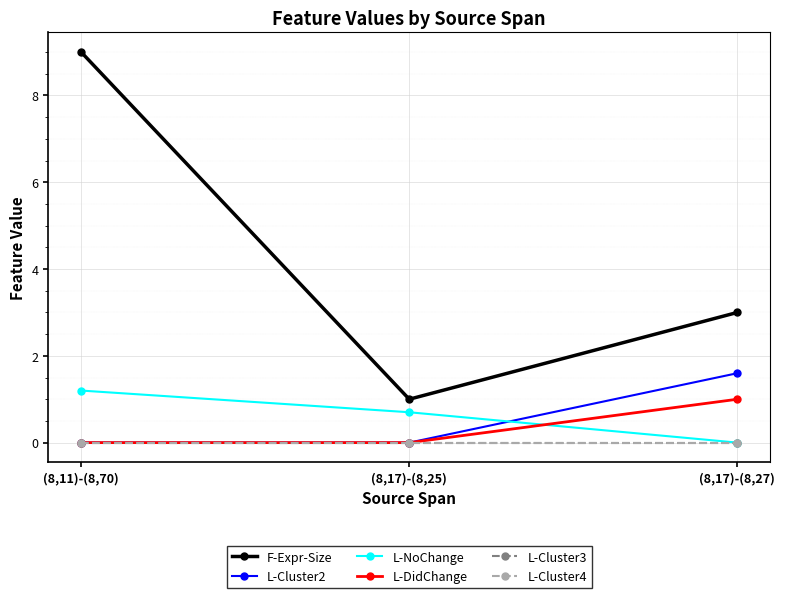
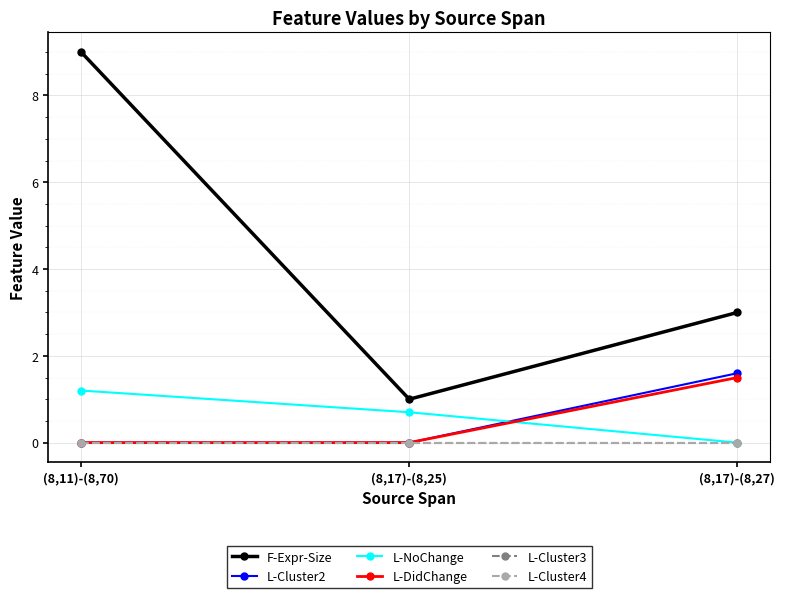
  {
    "F-Expr-Size": {
      "(8,11)-(8,70)": 9.0,
      "(8,17)-(8,25)": 1.0,
      "(8,17)-(8,27)": 3.0
    },
    "L-Cluster2": {
      "(8,17)-(8,27)": 1.6
    },
    "L-NoChange": {
      "(8,11)-(8,70)": 1.2,
      "(8,17)-(8,25)": 0.7
    },
    "L-DidChange": {
-     "(8,17)-(8,27)": 1.0
+     "(8,17)-(8,27)": 1.5
    }
  }
